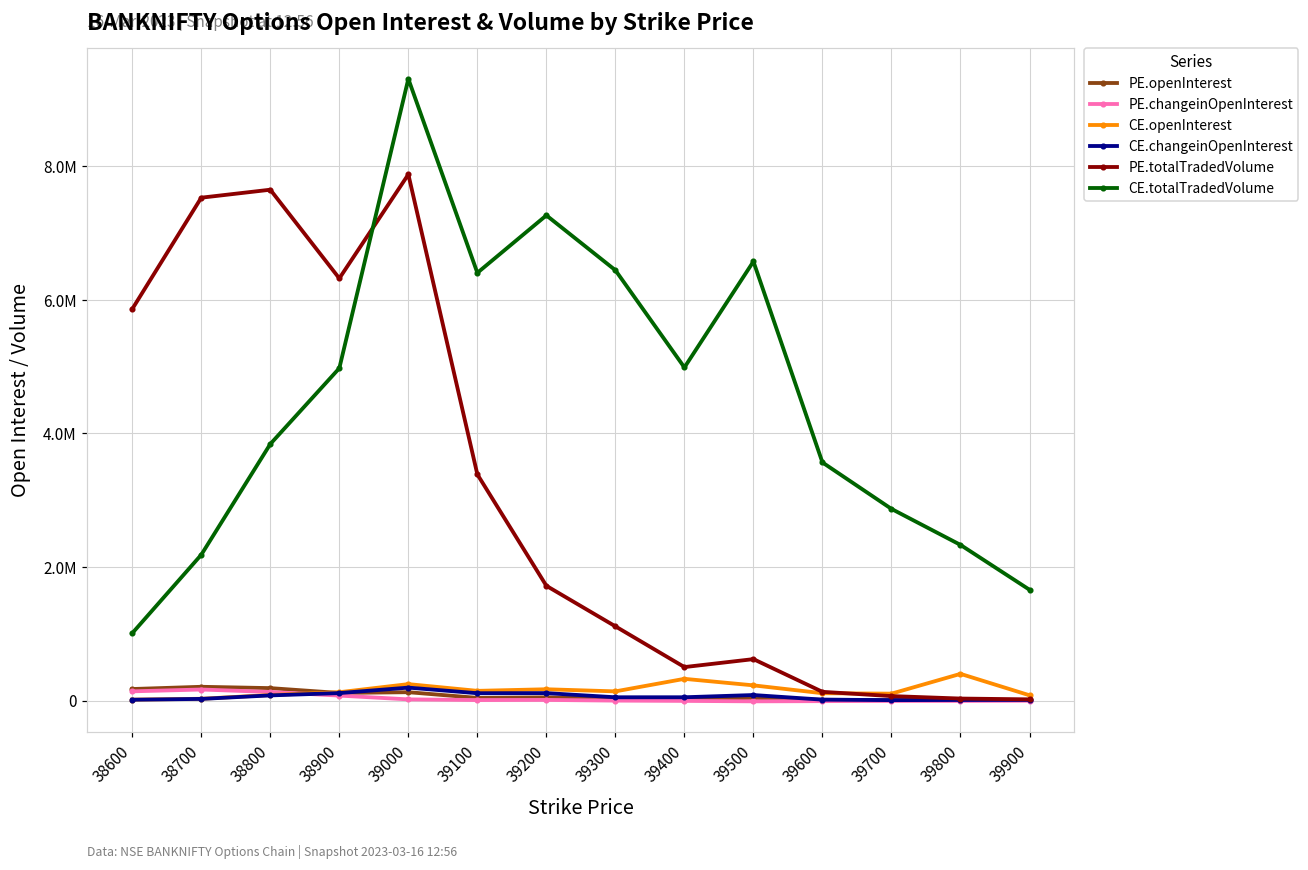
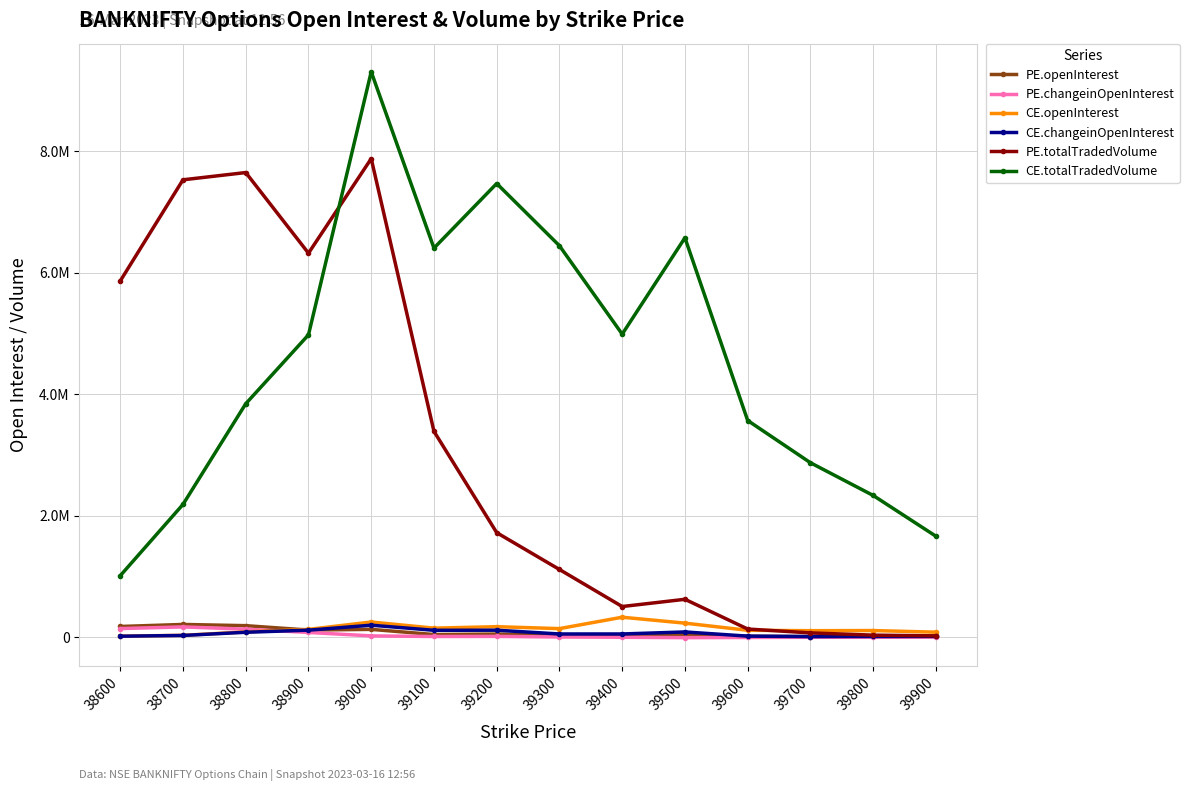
  {
    "PE.openInterest": {
      "38800": 200000,
      "39000": 100000,
      "39500": 0
    },
    "PE.changeinOpenInterest": {
      "38800": 100000,
      "39000": 0,
      "39500": 0
    },
    "CE.openInterest": {
      "39000": 200000,
      "39200": 200000,
      "39300": 100000,
      "39400": 300000,
      "39500": 200000,
-     "39800": 400000,
+     "39800": 100000,
      "39900": 100000
    },
    "CE.changeinOpenInterest": {
      "39000": 200000,
      "39200": 100000,
      "39500": 100000
    },
    "PE.totalTradedVolume": {
      "38600": 5900000,
      "38700": 7500000,
      "38800": 7600000,
      "38900": 6300000,
      "39000": 7900000,
      "39100": 3400000,
      "39200": 1700000,
      "39300": 1100000,
      "39400": 500000,
      "39500": 600000
    },
    "CE.totalTradedVolume": {
      "38600": 1000000,
      "38700": 2200000,
      "38800": 3800000,
      "38900": 5000000,
      "39000": 9300000,
      "39100": 6400000,
-     "39200": 7300000,
+     "39200": 7500000,
      "39300": 6400000,
      "39400": 5000000,
      "39500": 6600000,
      "39600": 3600000,
      "39700": 2900000,
      "39800": 2300000,
      "39900": 1700000
    }
  }
